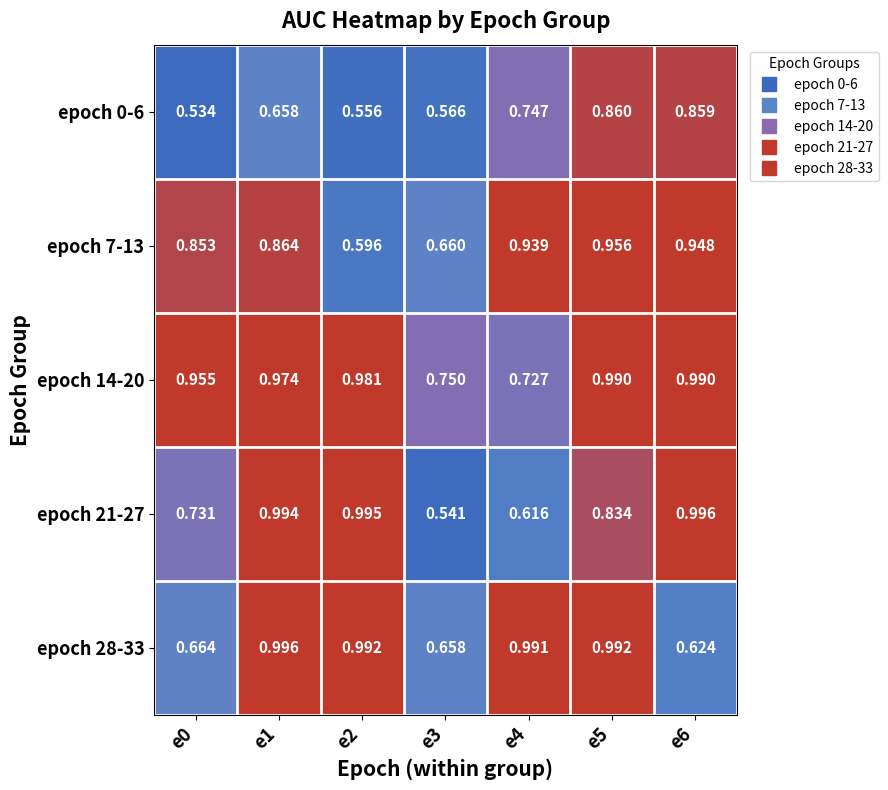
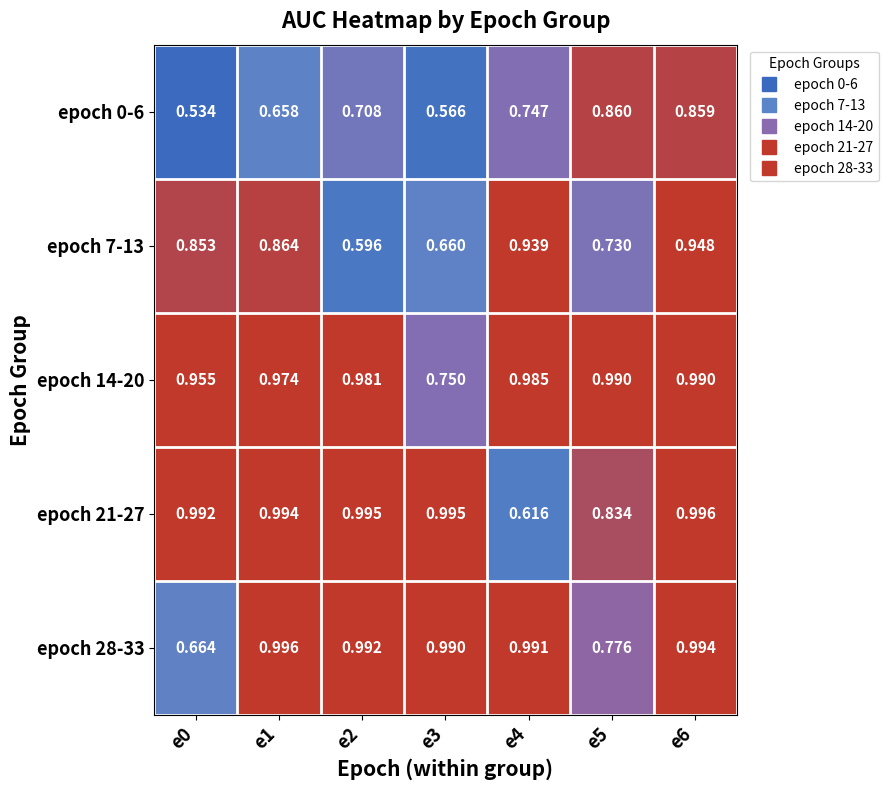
  {
    "epoch 0-6": {
      "e0": 0.534,
      "e1": 0.658,
-     "e2": 0.556,
+     "e2": 0.708,
      "e3": 0.566,
      "e4": 0.747,
      "e5": 0.860,
      "e6": 0.859
    },
    "epoch 7-13": {
      "e0": 0.853,
      "e1": 0.864,
      "e2": 0.596,
      "e3": 0.660,
      "e4": 0.939,
-     "e5": 0.956,
+     "e5": 0.730,
      "e6": 0.948
    },
    "epoch 14-20": {
      "e0": 0.955,
      "e1": 0.974,
      "e2": 0.981,
      "e3": 0.750,
-     "e4": 0.727,
+     "e4": 0.985,
      "e5": 0.990,
      "e6": 0.990
    },
    "epoch 21-27": {
-     "e0": 0.731,
+     "e0": 0.992,
      "e1": 0.994,
      "e2": 0.995,
-     "e3": 0.541,
+     "e3": 0.995,
      "e4": 0.616,
      "e5": 0.834,
      "e6": 0.996
    },
    "epoch 28-33": {
      "e0": 0.664,
      "e1": 0.996,
      "e2": 0.992,
-     "e3": 0.658,
+     "e3": 0.990,
      "e4": 0.991,
-     "e5": 0.992,
-     "e6": 0.624
+     "e5": 0.776,
+     "e6": 0.994
    }
  }
